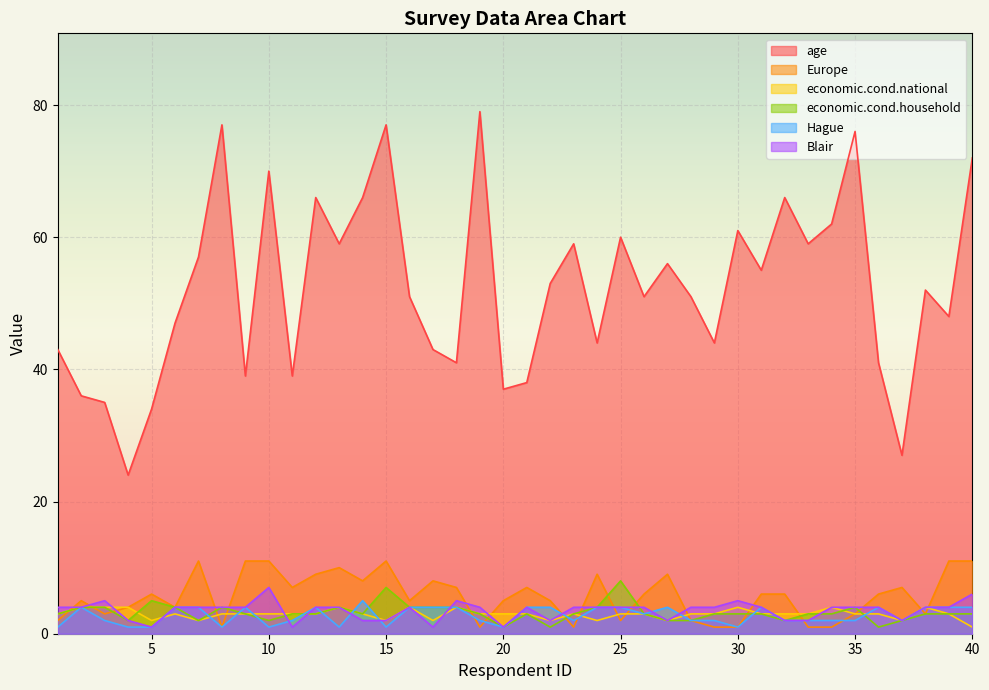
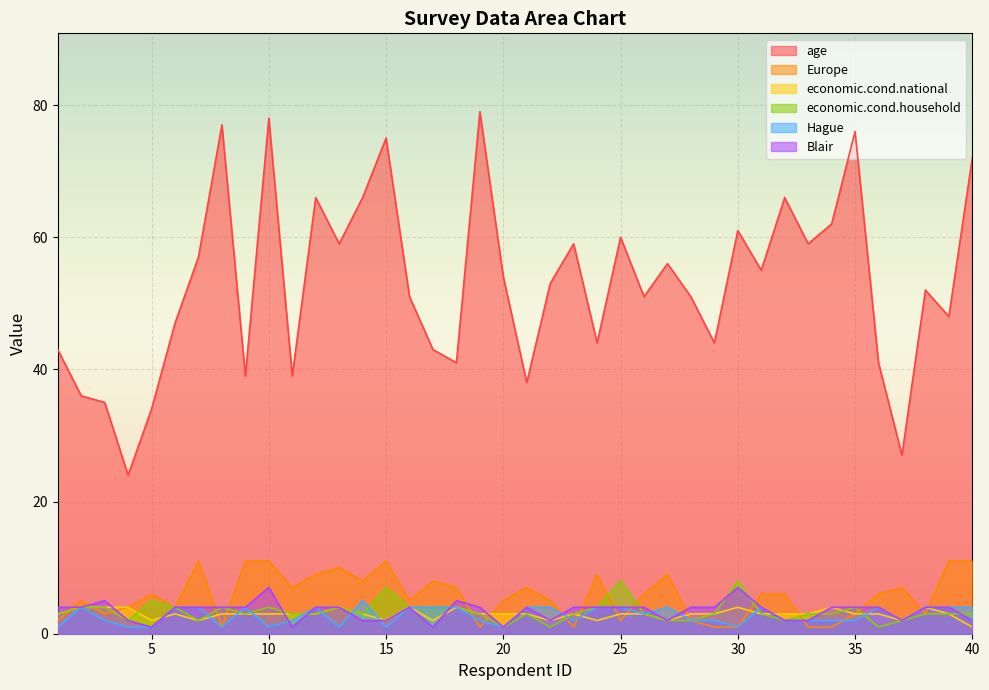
  {
    "age": {
      "5": 34,
-     "10": 70,
-     "15": 77,
-     "20": 37,
+     "10": 78,
+     "15": 75,
+     "20": 54,
      "25": 60,
      "30": 61,
      "40": 72
    },
    "economic.cond.household": {
      "5": 5,
-     "10": 2,
+     "10": 4,
      "15": 7,
      "25": 8,
-     "30": 3,
+     "30": 8,
      "40": 3
    },
    "Hague": {
      "10": 1,
      "15": 1,
      "35": 2,
      "40": 4
    },
    "Blair": {
      "10": 7,
-     "30": 5,
-     "40": 6
+     "30": 7,
+     "40": 2
    }
  }
